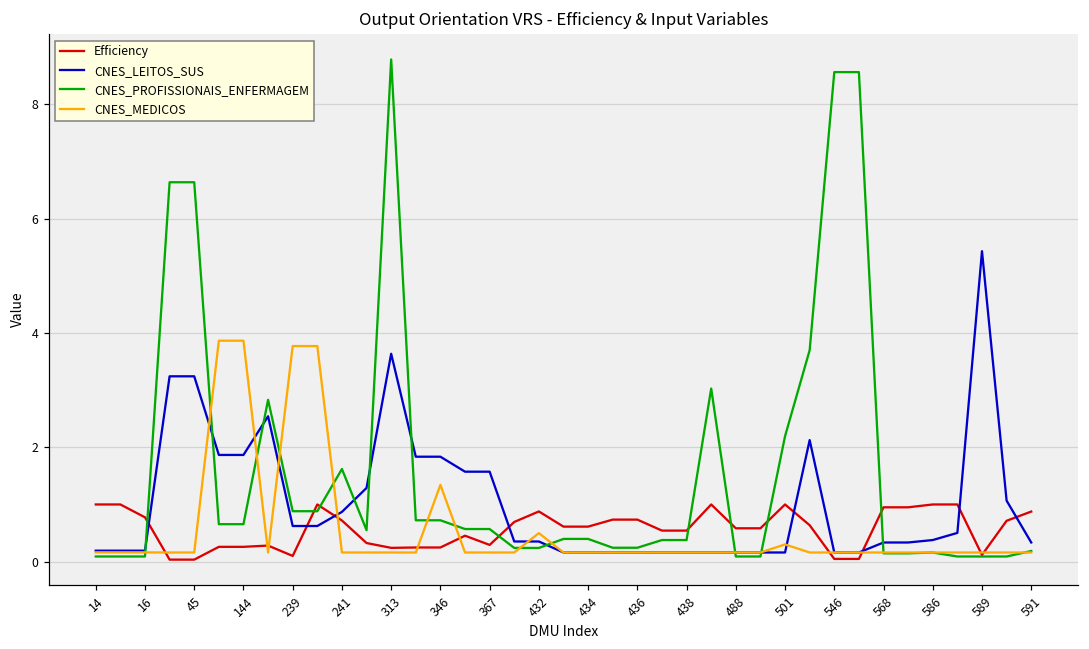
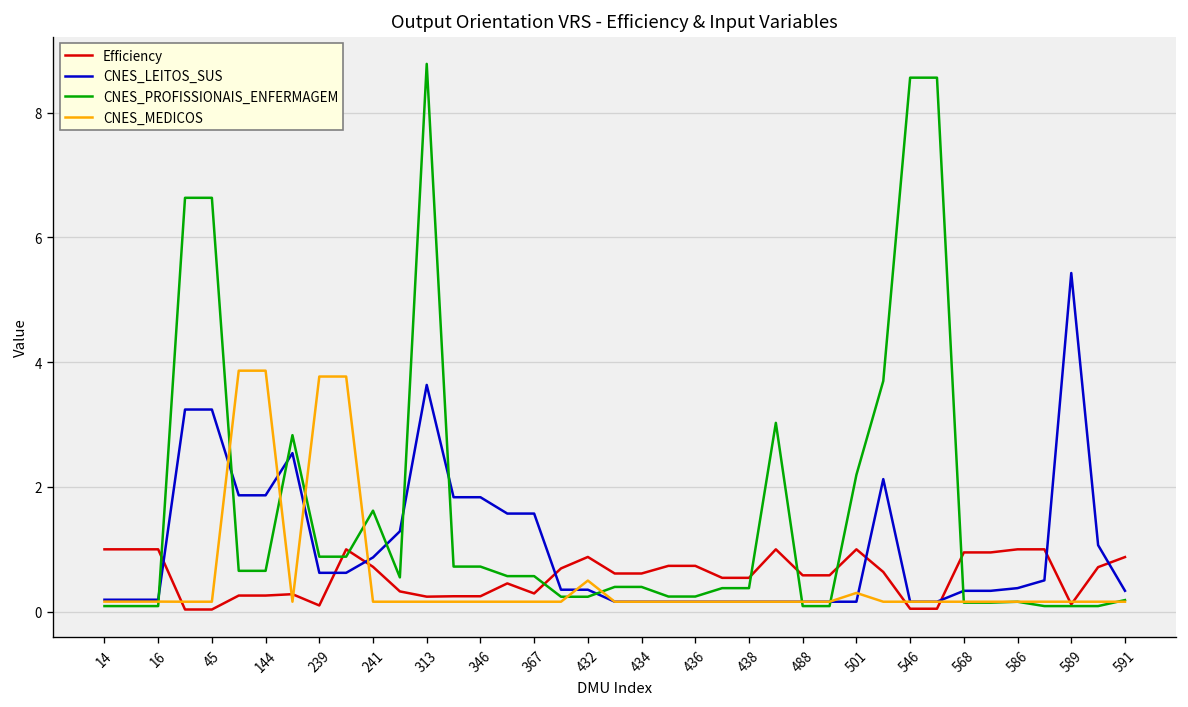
  {
    "Efficiency": {
      "14": 1.0,
-     "16": 0.8,
+     "16": 1.0,
      "45": 0.0,
      "144": 0.3,
      "239": 0.1,
      "241": 0.7,
      "313": 0.2,
      "346": 0.2,
      "367": 0.3,
      "432": 0.9,
      "434": 0.6,
      "436": 0.7,
      "438": 0.5,
      "488": 0.6,
      "501": 1.0,
      "546": 0.0,
      "568": 1.0,
      "586": 1.0,
      "591": 0.9
    },
    "CNES_LEITOS_SUS": {
      "45": 3.2,
      "144": 1.9,
      "239": 0.6,
      "241": 0.9,
      "313": 3.6,
      "346": 1.8,
      "367": 1.6,
      "432": 0.4,
      "501": 0.2,
      "568": 0.3,
      "586": 0.4,
      "589": 5.4,
      "591": 0.3
    },
    "CNES_PROFISSIONAIS_ENFERMAGEM": {
      "14": 0.1,
      "16": 0.1,
      "45": 6.6,
      "144": 0.7,
      "239": 0.9,
      "241": 1.6,
      "313": 8.8,
      "346": 0.7,
      "367": 0.6,
      "432": 0.2,
      "434": 0.4,
      "436": 0.2,
      "438": 0.4,
      "488": 0.1,
      "501": 2.2,
      "546": 8.6
    },
    "CNES_MEDICOS": {
      "45": 0.2,
      "144": 3.9,
      "239": 3.8,
      "241": 0.2,
      "313": 0.2,
-     "346": 1.3,
+     "346": 0.2,
      "367": 0.2,
      "432": 0.5,
      "501": 0.3
    }
  }
